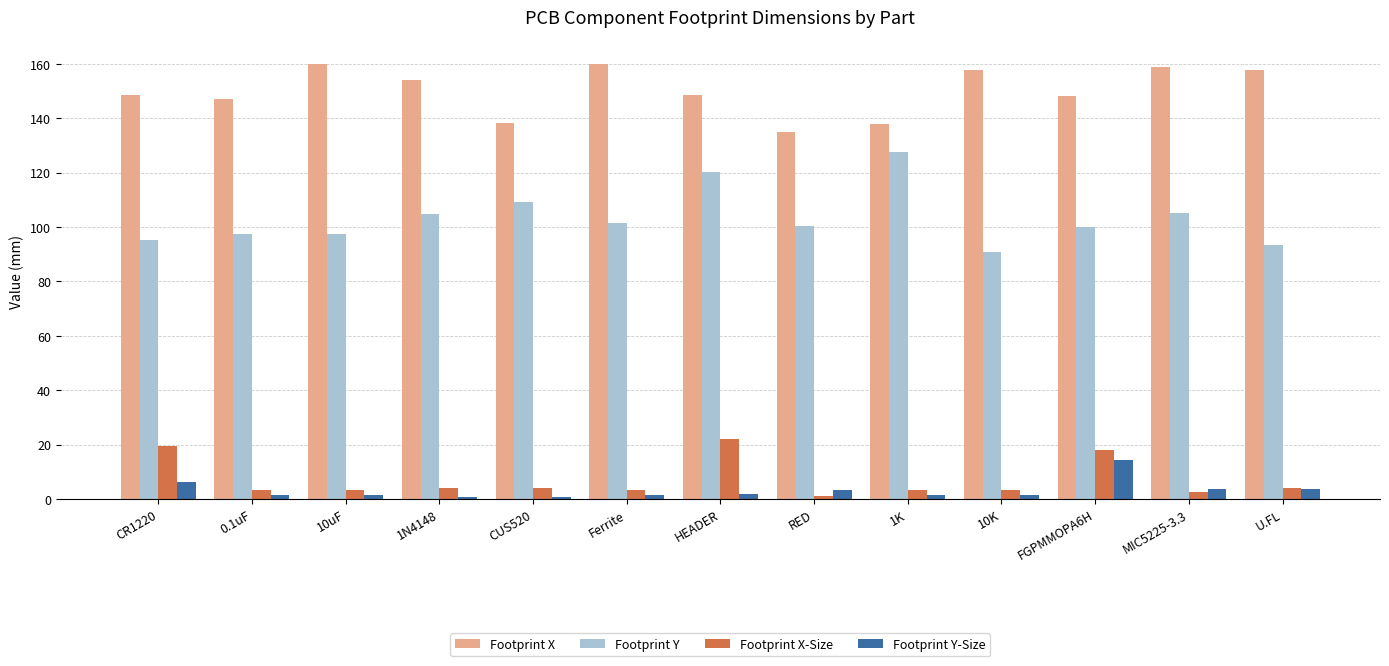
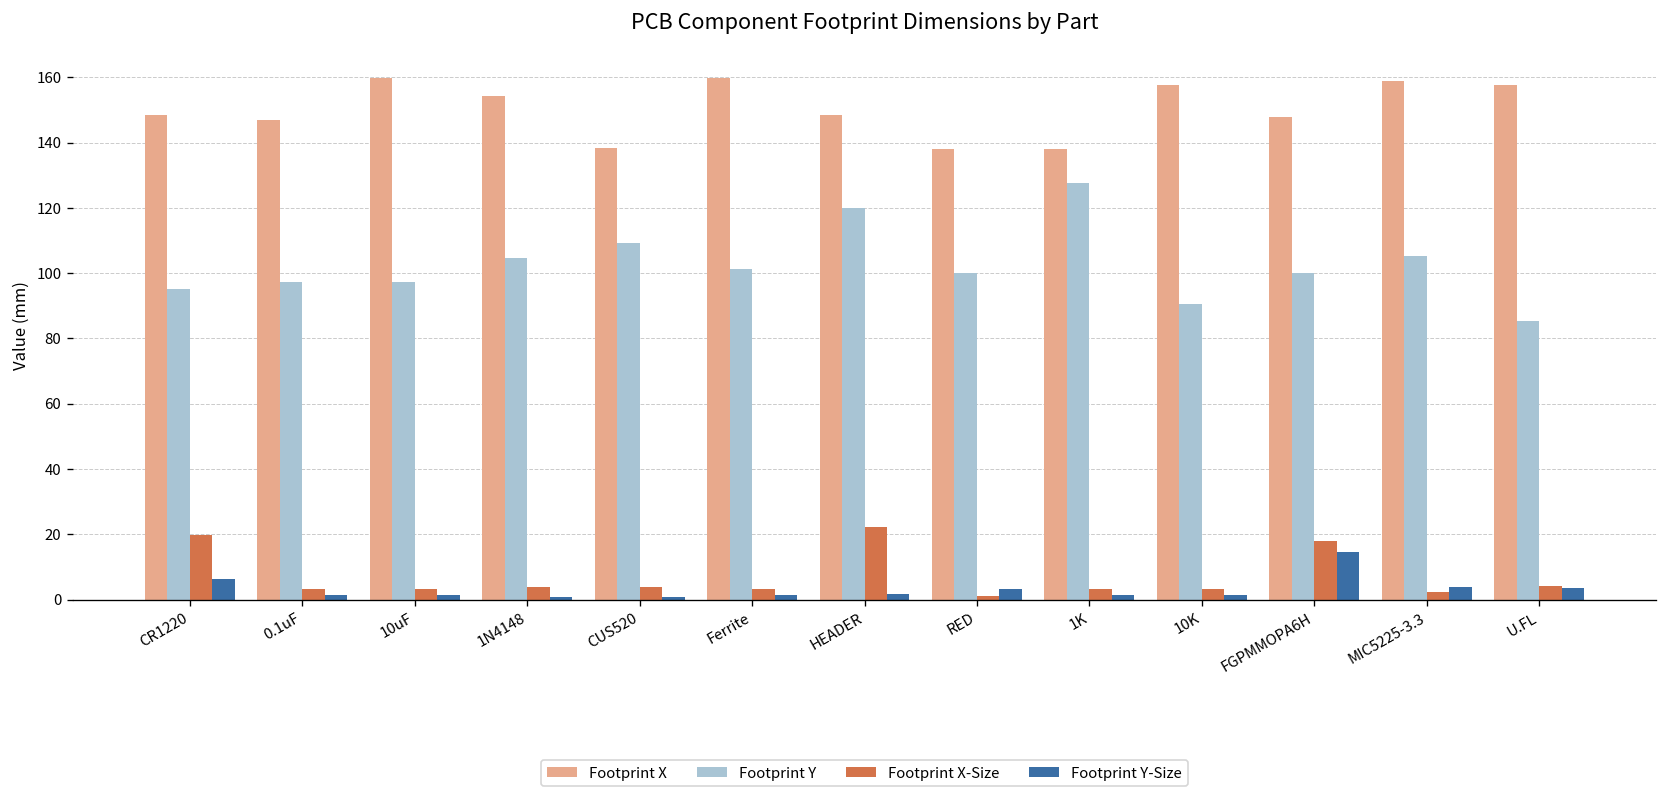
  {
    "Footprint X": {
      "CR1220": 149,
      "0.1uF": 147,
      "10uF": 160,
      "1N4148": 154,
      "CUS520": 138,
      "Ferrite": 160,
      "HEADER": 149,
-     "RED": 135,
+     "RED": 138,
      "1K": 138,
      "10K": 158,
      "FGPMMOPA6H": 148,
      "MIC5225-3.3": 159,
      "U.FL": 158
    },
    "Footprint Y": {
      "CR1220": 95,
      "0.1uF": 97,
      "10uF": 97,
      "1N4148": 105,
      "CUS520": 109,
      "Ferrite": 101,
      "HEADER": 120,
      "RED": 100,
      "1K": 128,
      "10K": 91,
      "FGPMMOPA6H": 100,
      "MIC5225-3.3": 105,
-     "U.FL": 93
+     "U.FL": 85
    },
    "Footprint X-Size": {
      "CR1220": 20,
      "0.1uF": 3,
      "10uF": 3,
      "1N4148": 4,
      "CUS520": 4,
      "Ferrite": 3,
      "HEADER": 22,
      "RED": 1,
      "1K": 3,
      "10K": 3,
      "FGPMMOPA6H": 18,
      "MIC5225-3.3": 2,
      "U.FL": 4
    },
    "Footprint Y-Size": {
      "CR1220": 6,
      "0.1uF": 2,
      "10uF": 2,
      "Ferrite": 2,
      "HEADER": 2,
      "RED": 3,
      "1K": 2,
      "10K": 2,
      "FGPMMOPA6H": 15,
      "MIC5225-3.3": 4,
      "U.FL": 4
    }
  }
